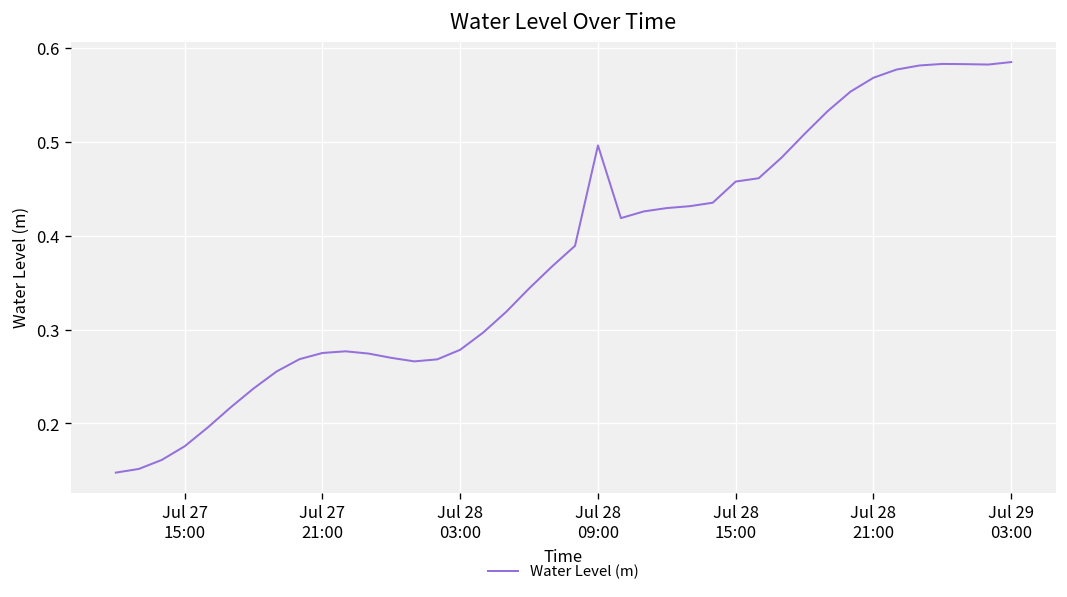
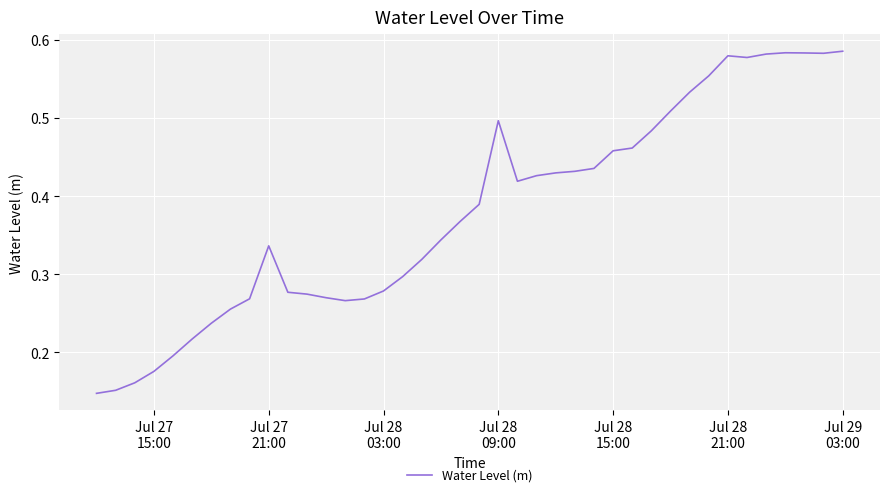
  {
    "Jul 27 15:00": 0.18,
-   "Jul 27 21:00": 0.28,
+   "Jul 27 21:00": 0.34,
    "Jul 28 03:00": 0.28,
    "Jul 28 09:00": 0.50,
    "Jul 28 15:00": 0.46,
-   "Jul 28 21:00": 0.57,
+   "Jul 28 21:00": 0.58,
    "Jul 29 03:00": 0.59
  }
